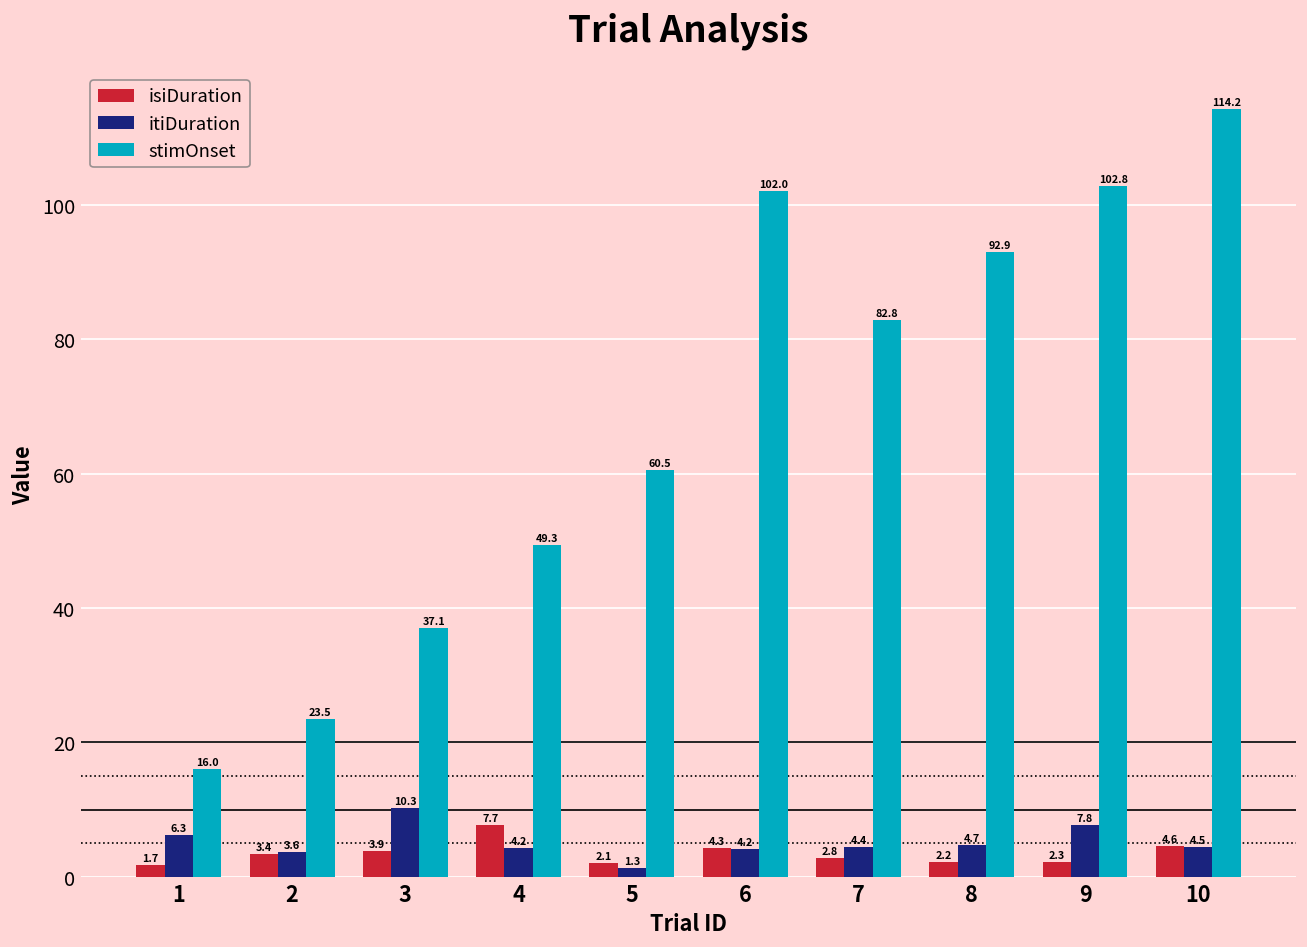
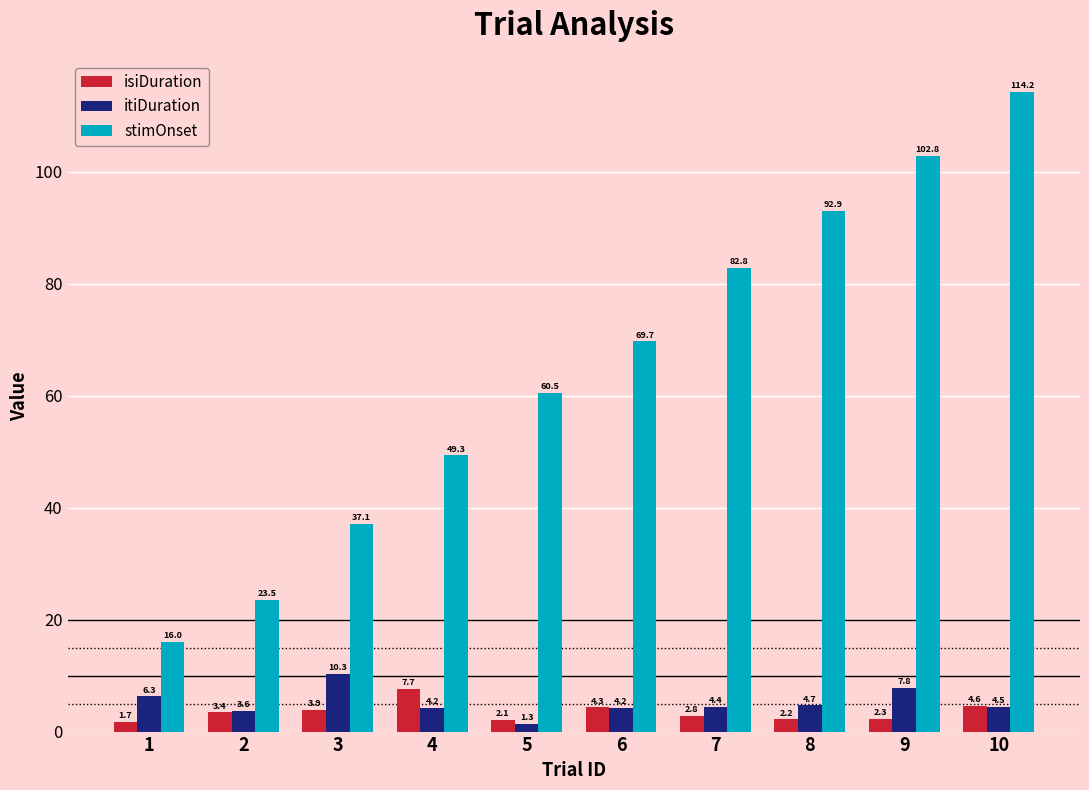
  {
    "isiDuration": {
      "1": 1.7,
      "2": 3.4,
      "3": 3.9,
      "4": 7.7,
      "5": 2.1,
      "6": 4.3,
      "7": 2.8,
      "8": 2.2,
      "9": 2.3,
      "10": 4.6
    },
    "itiDuration": {
      "1": 6.3,
      "2": 3.6,
      "3": 10.3,
      "4": 4.2,
      "5": 1.3,
      "6": 4.2,
      "7": 4.4,
      "8": 4.7,
      "9": 7.8,
      "10": 4.5
    },
    "stimOnset": {
      "1": 16.0,
      "2": 23.5,
      "3": 37.1,
      "4": 49.3,
      "5": 60.5,
-     "6": 102.0,
+     "6": 69.7,
      "7": 82.8,
      "8": 92.9,
      "9": 102.8,
      "10": 114.2
    }
  }
